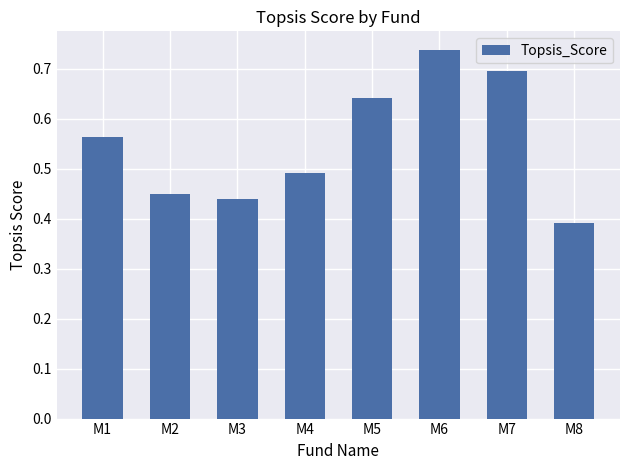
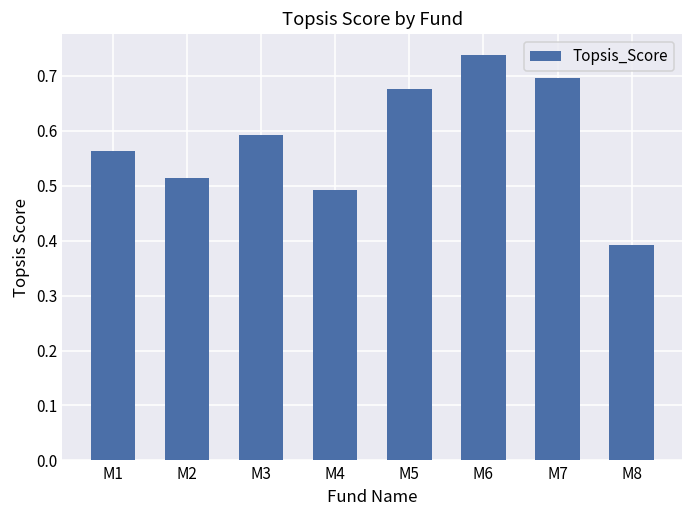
  {
    "M1": 0.56,
-   "M2": 0.45,
-   "M3": 0.44,
+   "M2": 0.51,
+   "M3": 0.59,
    "M4": 0.49,
-   "M5": 0.64,
+   "M5": 0.68,
    "M6": 0.74,
    "M7": 0.70,
    "M8": 0.39
  }
